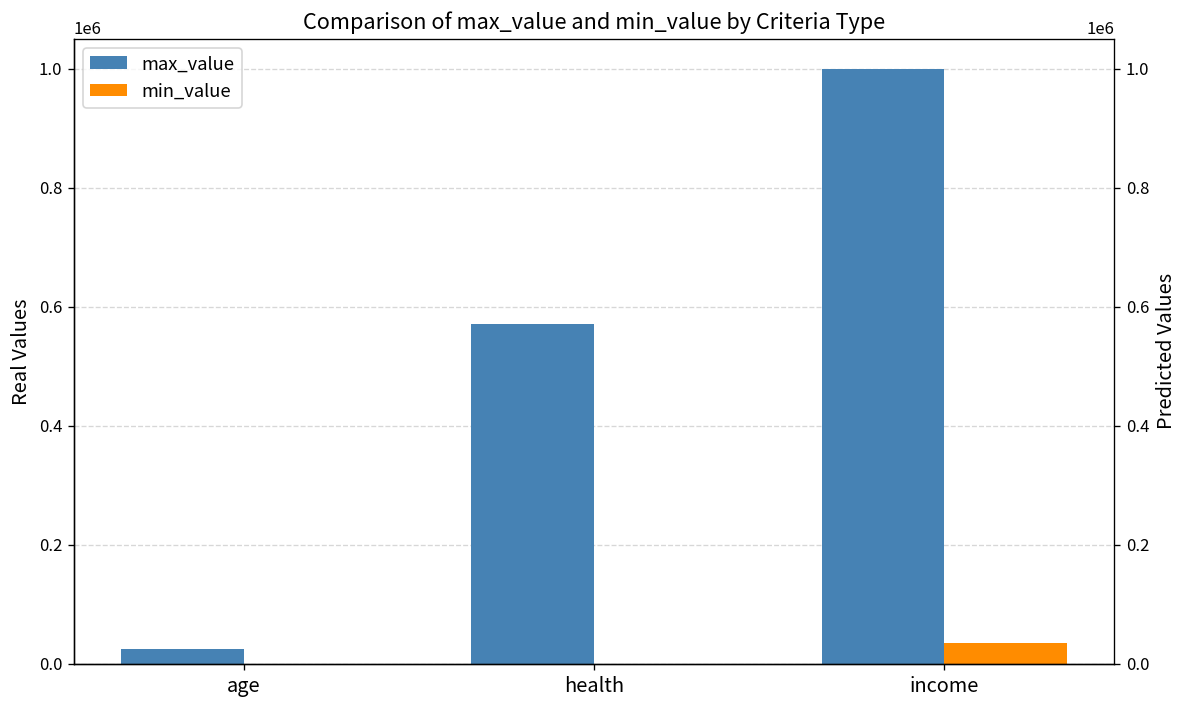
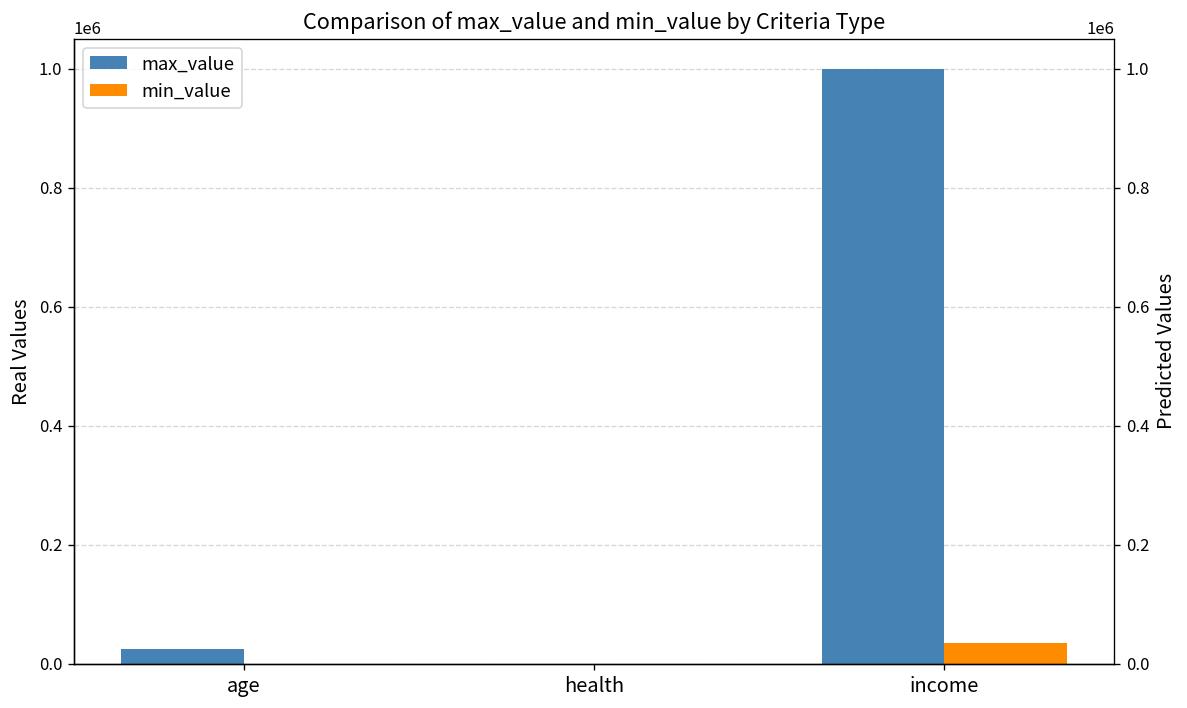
  {
    "max_value": {
      "age": 20000,
-     "health": 570000,
+     "health": 0,
      "income": 1000000
    },
    "min_value": {
      "age": 0,
      "health": 0,
      "income": 40000
    }
  }
